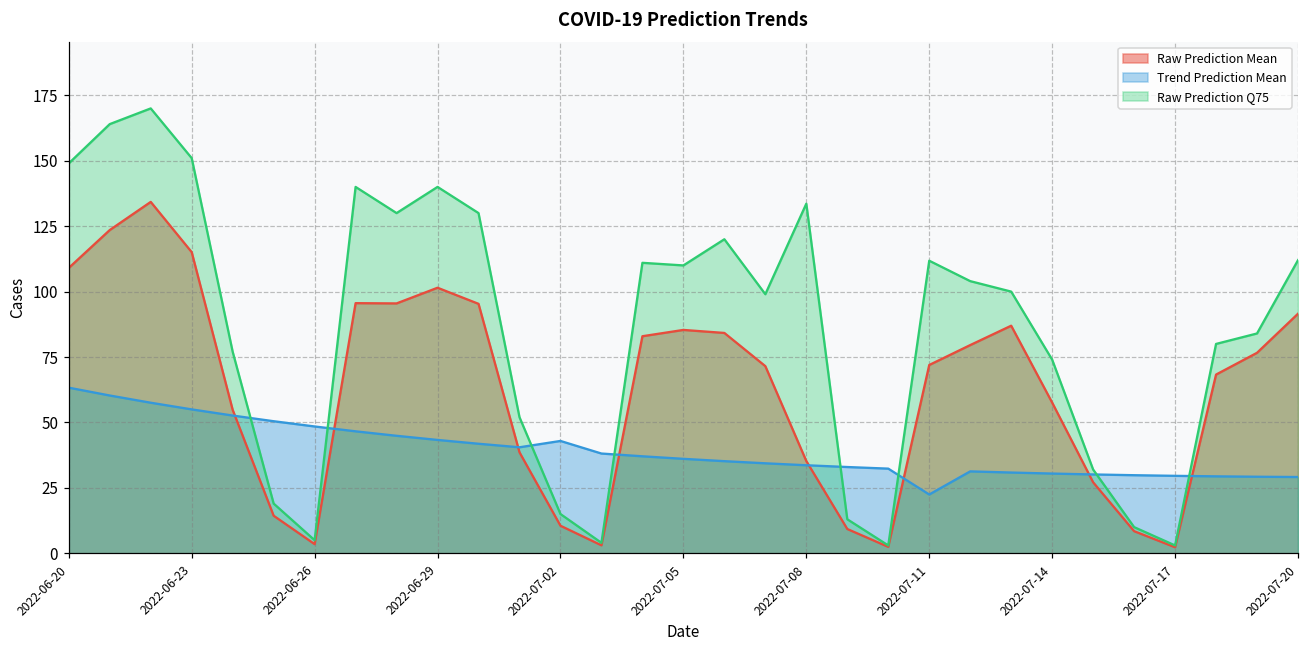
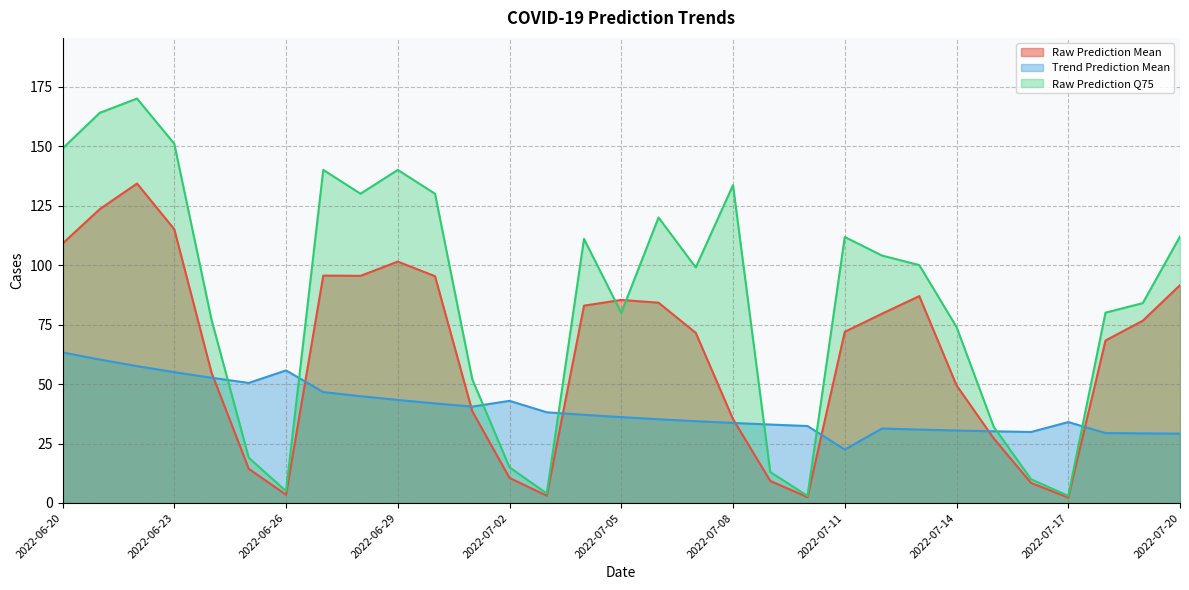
  {
    "Raw Prediction Mean": {
      "2022-06-20": 109,
      "2022-06-23": 115,
      "2022-06-26": 3,
      "2022-06-29": 101,
      "2022-07-02": 11,
      "2022-07-05": 85,
      "2022-07-08": 35,
      "2022-07-11": 72,
-     "2022-07-14": 58,
+     "2022-07-14": 49,
      "2022-07-20": 92
    },
    "Trend Prediction Mean": {
      "2022-06-20": 63,
      "2022-06-23": 55,
-     "2022-06-26": 48,
+     "2022-06-26": 56,
      "2022-06-29": 43,
      "2022-07-02": 43,
      "2022-07-05": 36,
      "2022-07-08": 34,
      "2022-07-11": 22,
      "2022-07-14": 30,
-     "2022-07-17": 30,
+     "2022-07-17": 34,
      "2022-07-20": 29
    },
    "Raw Prediction Q75": {
      "2022-06-20": 149,
      "2022-06-23": 151,
      "2022-06-26": 5,
      "2022-06-29": 140,
      "2022-07-02": 15,
-     "2022-07-05": 110,
+     "2022-07-05": 80,
      "2022-07-08": 134,
      "2022-07-11": 112,
      "2022-07-14": 74,
      "2022-07-20": 112
    }
  }
